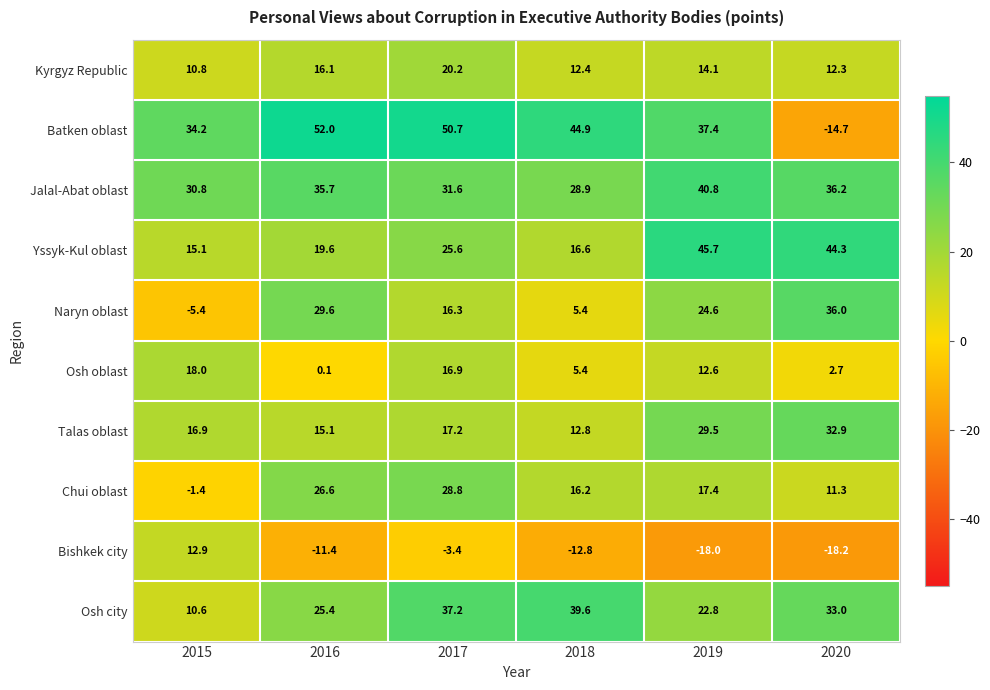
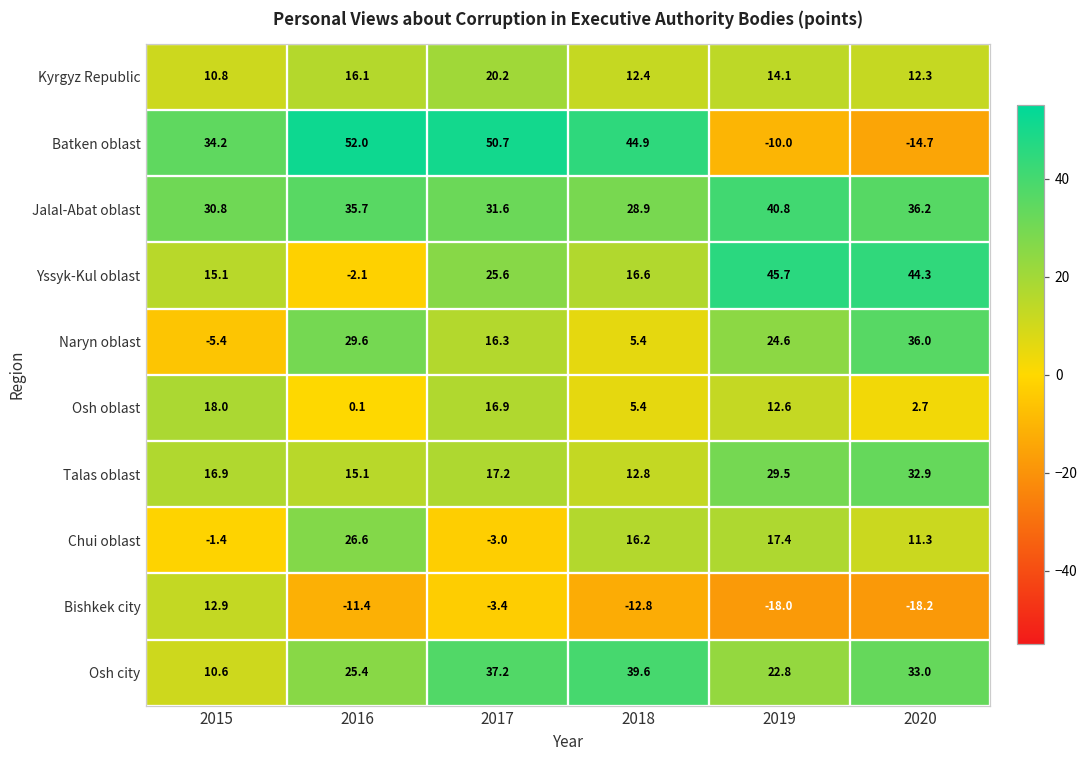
  {
    "Kyrgyz Republic": {
      "2015": 10.8,
      "2016": 16.1,
      "2017": 20.2,
      "2018": 12.4,
      "2019": 14.1,
      "2020": 12.3
    },
    "Batken oblast": {
      "2015": 34.2,
      "2016": 52.0,
      "2017": 50.7,
      "2018": 44.9,
-     "2019": 37.4,
+     "2019": -10.0,
      "2020": -14.7
    },
    "Jalal-Abat oblast": {
      "2015": 30.8,
      "2016": 35.7,
      "2017": 31.6,
      "2018": 28.9,
      "2019": 40.8,
      "2020": 36.2
    },
    "Yssyk-Kul oblast": {
      "2015": 15.1,
-     "2016": 19.6,
+     "2016": -2.1,
      "2017": 25.6,
      "2018": 16.6,
      "2019": 45.7,
      "2020": 44.3
    },
    "Naryn oblast": {
      "2015": -5.4,
      "2016": 29.6,
      "2017": 16.3,
      "2018": 5.4,
      "2019": 24.6,
      "2020": 36.0
    },
    "Osh oblast": {
      "2015": 18.0,
      "2016": 0.1,
      "2017": 16.9,
      "2018": 5.4,
      "2019": 12.6,
      "2020": 2.7
    },
    "Talas oblast": {
      "2015": 16.9,
      "2016": 15.1,
      "2017": 17.2,
      "2018": 12.8,
      "2019": 29.5,
      "2020": 32.9
    },
    "Chui oblast": {
      "2015": -1.4,
      "2016": 26.6,
-     "2017": 28.8,
+     "2017": -3.0,
      "2018": 16.2,
      "2019": 17.4,
      "2020": 11.3
    },
    "Bishkek city": {
      "2015": 12.9,
      "2016": -11.4,
      "2017": -3.4,
      "2018": -12.8,
      "2019": -18.0,
      "2020": -18.2
    },
    "Osh city": {
      "2015": 10.6,
      "2016": 25.4,
      "2017": 37.2,
      "2018": 39.6,
      "2019": 22.8,
      "2020": 33.0
    }
  }
